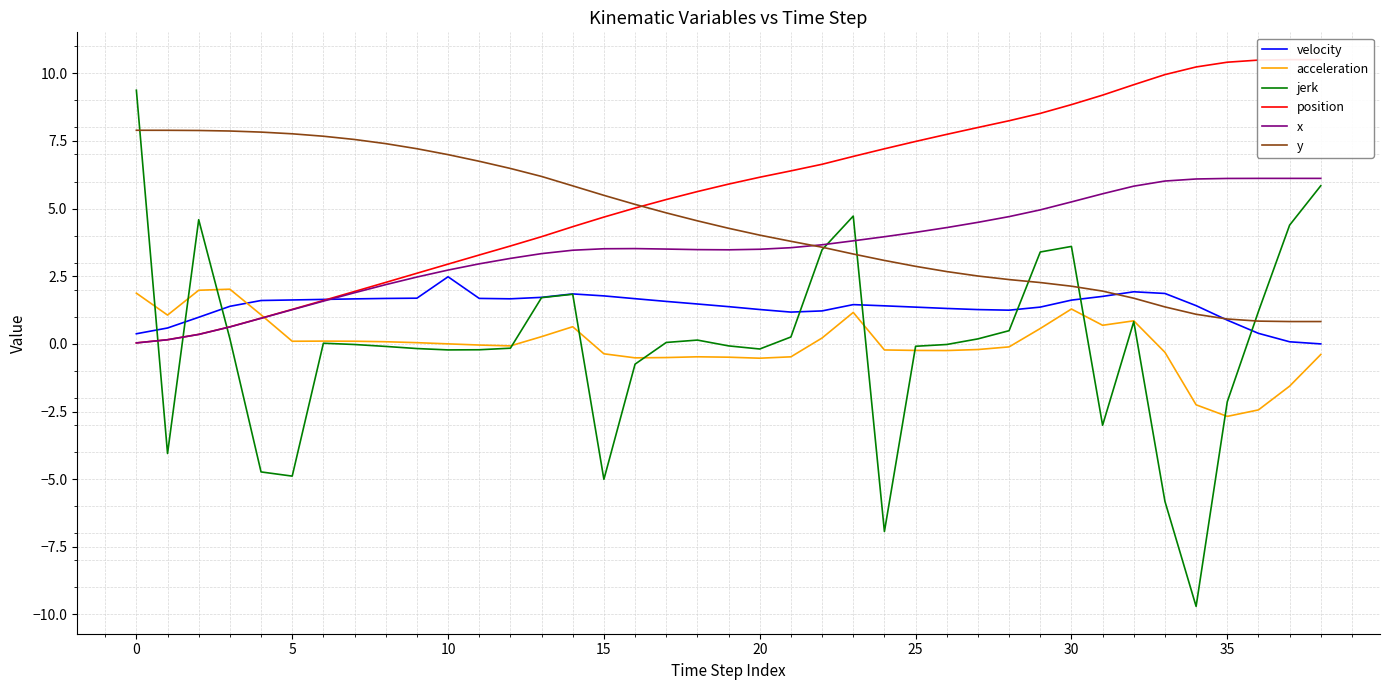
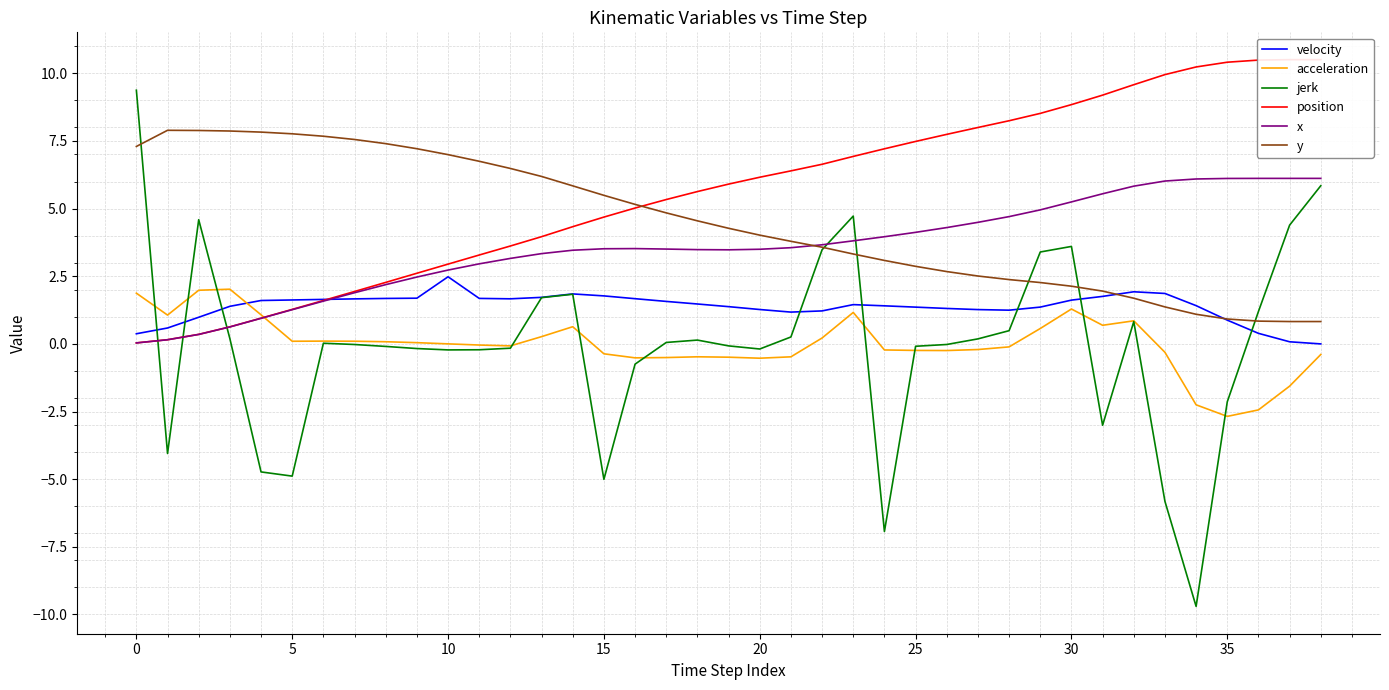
  {
    "velocity": {
      "0": 0.4,
      "5": 1.6,
      "10": 2.5,
      "15": 1.8,
      "20": 1.3,
      "25": 1.4,
      "30": 1.6
    },
    "acceleration": {
      "0": 1.9,
      "5": 0.1,
      "10": 0.0,
      "15": -0.4,
      "20": -0.5,
      "25": -0.2,
      "30": 1.3,
      "35": -2.7
    },
    "jerk": {
      "0": 9.4,
      "5": -4.9,
      "10": -0.2,
      "15": -5.0,
      "20": -0.2,
      "25": -0.1,
      "30": 3.6,
      "35": -2.1
    },
    "position": {
      "10": 2.9,
      "15": 4.7,
      "20": 6.2,
      "25": 7.5,
      "30": 8.8,
      "35": 10.4
    },
    "x": {
      "10": 2.7,
      "15": 3.5,
      "20": 3.5,
      "25": 4.1,
      "30": 5.2,
      "35": 6.1
    },
    "y": {
-     "0": 7.9,
+     "0": 7.3,
      "5": 7.8,
      "10": 7.0,
      "15": 5.5,
      "20": 4.0,
      "25": 2.9,
      "30": 2.1
    }
  }
